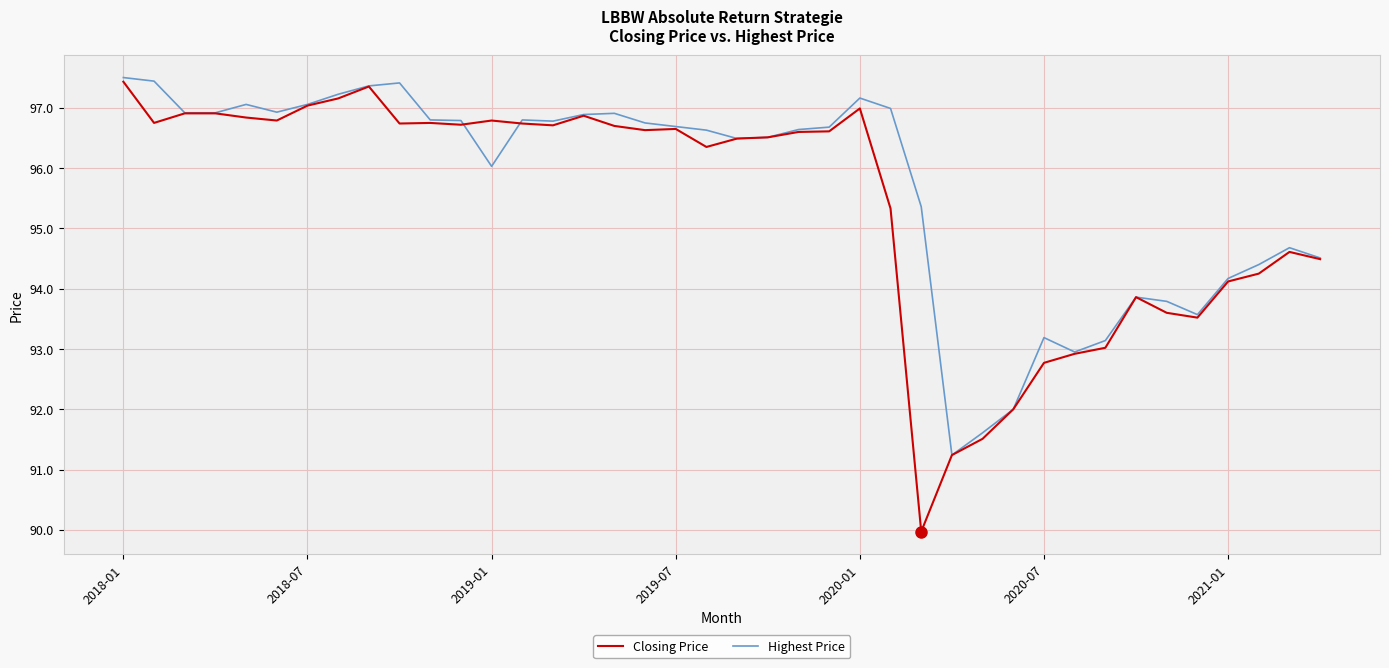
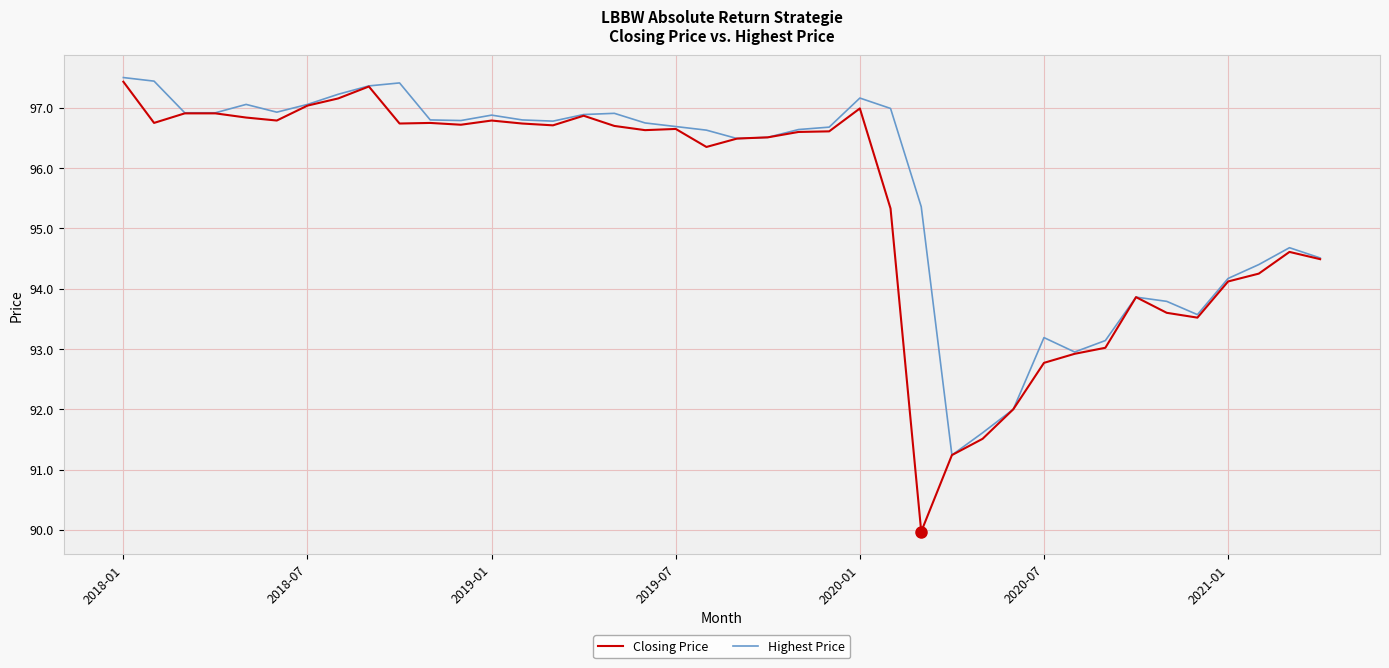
  {
    "Highest Price": {
      "2018-01": 97.5,
-     "2019-01": 96.0,
+     "2019-01": 96.9,
      "2020-01": 97.2,
      "2020-07": 93.2,
      "2021-01": 94.2
    }
  }
